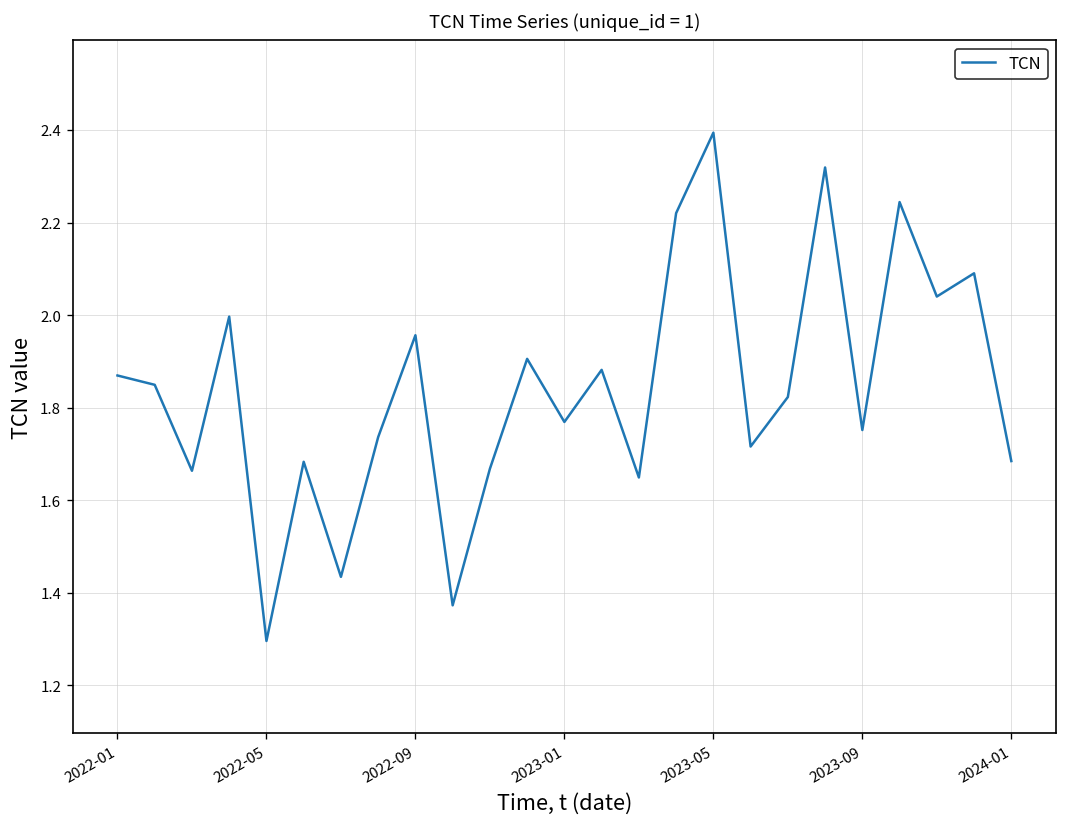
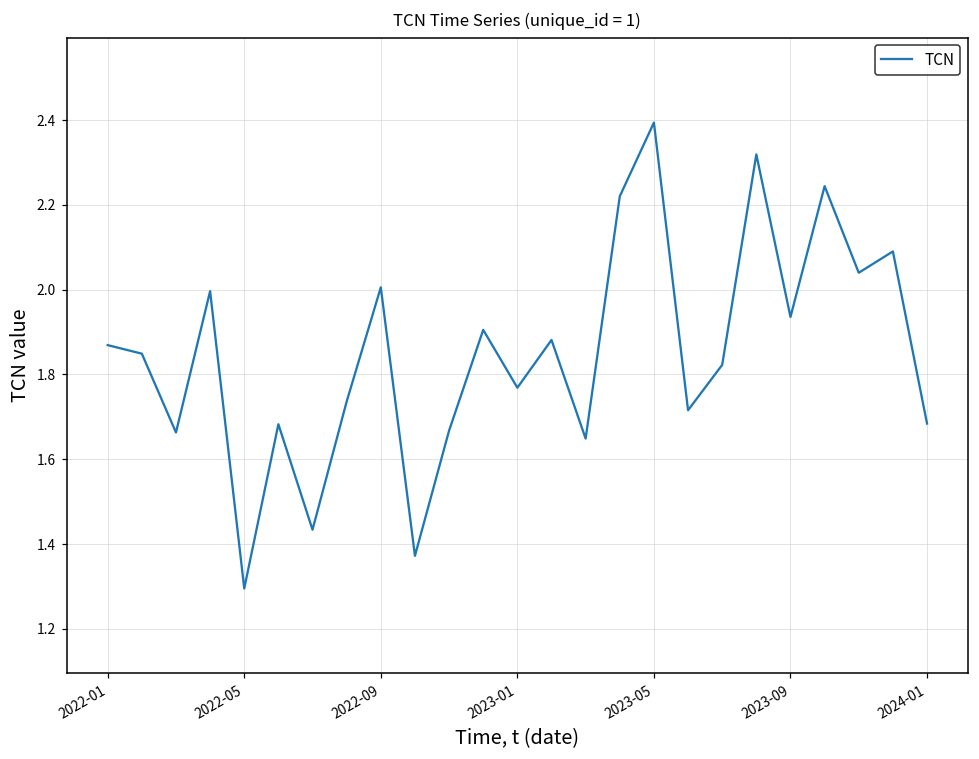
  {
    "2022-01": 1.87,
    "2022-05": 1.30,
-   "2022-09": 1.96,
+   "2022-09": 2.01,
    "2023-01": 1.77,
    "2023-05": 2.39,
-   "2023-09": 1.75,
+   "2023-09": 1.94,
    "2024-01": 1.68
  }
